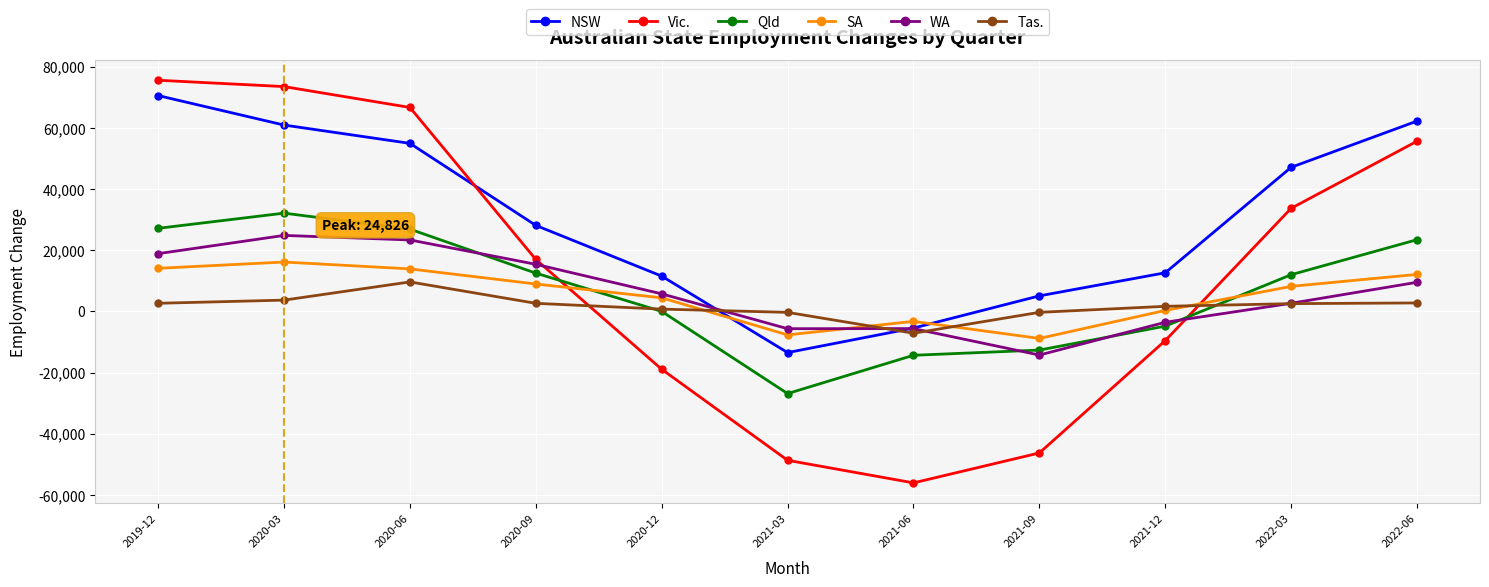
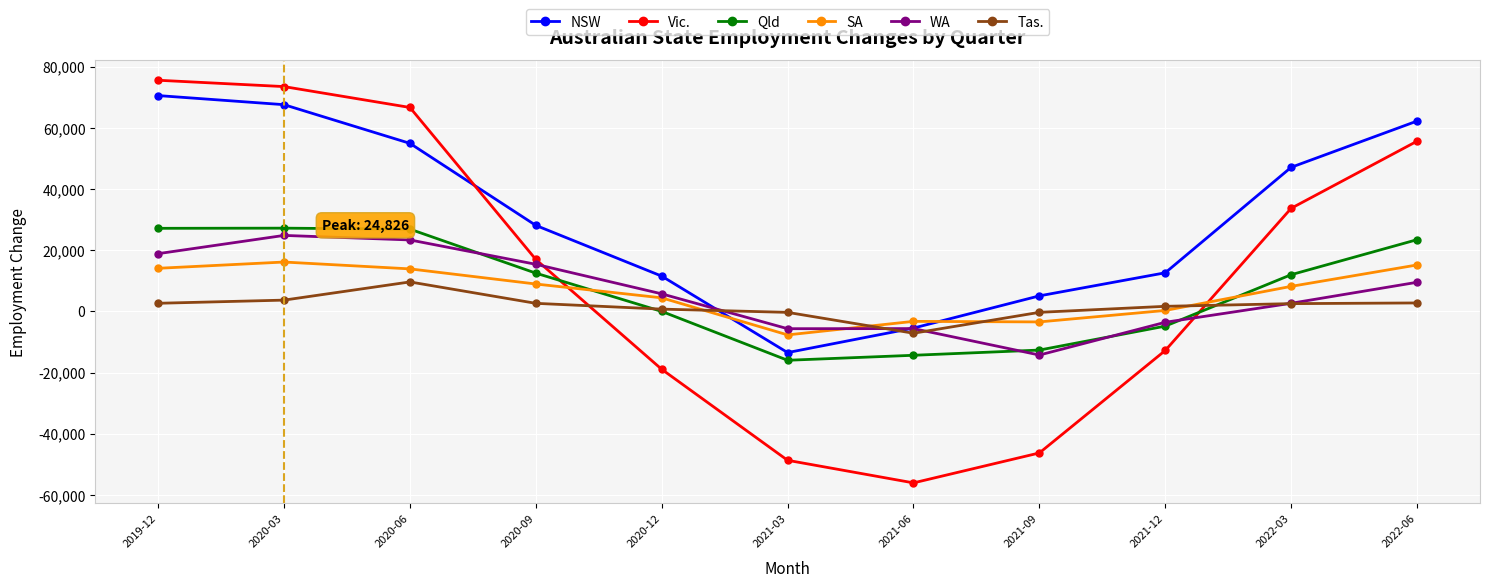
  {
    "NSW": {
      "2019-12": "71,000",
-     "2020-03": "61,000",
+     "2020-03": "68,000",
      "2020-06": "55,000",
      "2020-09": "28,000",
      "2020-12": "12,000",
      "2021-03": "-13,000",
      "2021-09": "5,000",
      "2021-12": "13,000",
      "2022-03": "47,000",
      "2022-06": "62,000"
    },
    "Vic.": {
      "2019-12": "76,000",
      "2020-03": "73,000",
      "2020-06": "67,000",
      "2020-09": "17,000",
      "2020-12": "-19,000",
      "2021-03": "-49,000",
      "2021-06": "-56,000",
      "2021-09": "-46,000",
-     "2021-12": "-10,000",
+     "2021-12": "-13,000",
      "2022-03": "34,000",
      "2022-06": "56,000"
    },
    "Qld": {
      "2019-12": "27,000",
-     "2020-03": "32,000",
+     "2020-03": "27,000",
      "2020-09": "12,000",
-     "2021-03": "-27,000",
+     "2021-03": "-16,000",
      "2021-06": "-14,000",
      "2021-09": "-13,000",
      "2021-12": "-5,000",
      "2022-03": "12,000",
      "2022-06": "23,000"
    },
    "SA": {
      "2019-12": "14,000",
      "2020-03": "16,000",
      "2020-06": "14,000",
      "2020-09": "9,000",
      "2020-12": "4,000",
      "2021-03": "-8,000",
      "2021-06": "-3,000",
-     "2021-09": "-9,000",
+     "2021-09": "-3,000",
      "2021-12": "0",
      "2022-03": "8,000",
-     "2022-06": "12,000"
+     "2022-06": "15,000"
    },
    "WA": {
      "2019-12": "19,000",
      "2020-03": "25,000",
      "2020-06": "23,000",
      "2020-09": "15,000",
      "2020-12": "6,000",
      "2021-03": "-6,000",
      "2021-09": "-14,000",
      "2021-12": "-4,000",
      "2022-06": "10,000"
    },
    "Tas.": {
      "2019-12": "3,000",
      "2020-03": "4,000",
      "2020-06": "10,000",
      "2020-09": "3,000",
      "2021-03": "0",
      "2021-06": "-7,000",
      "2021-09": "0",
      "2021-12": "2,000",
      "2022-06": "3,000"
    }
  }
